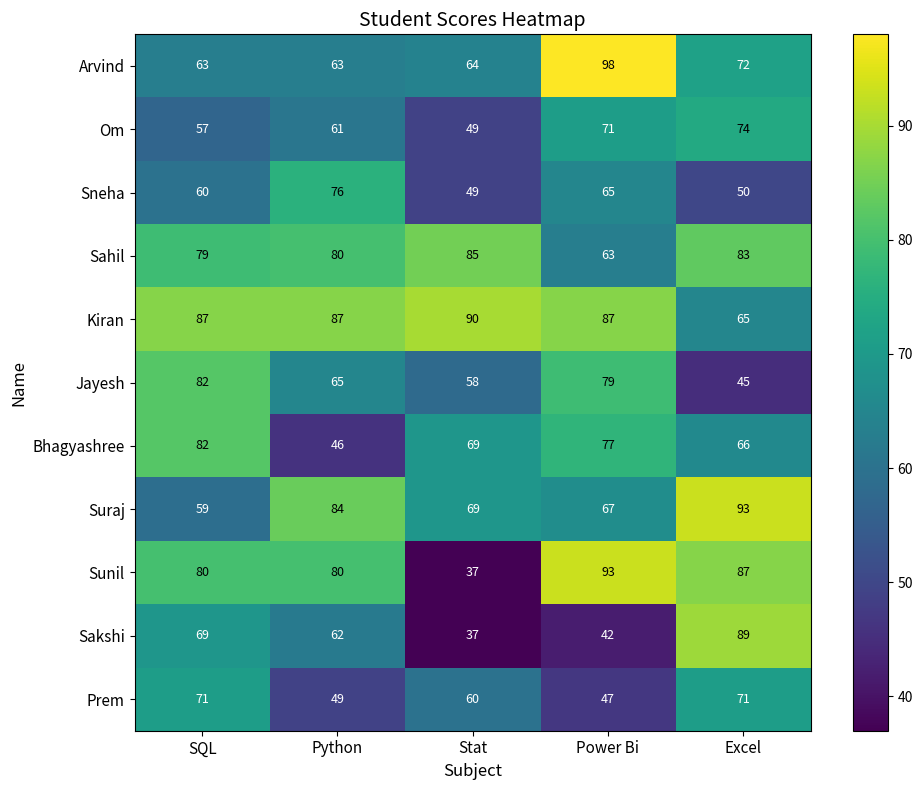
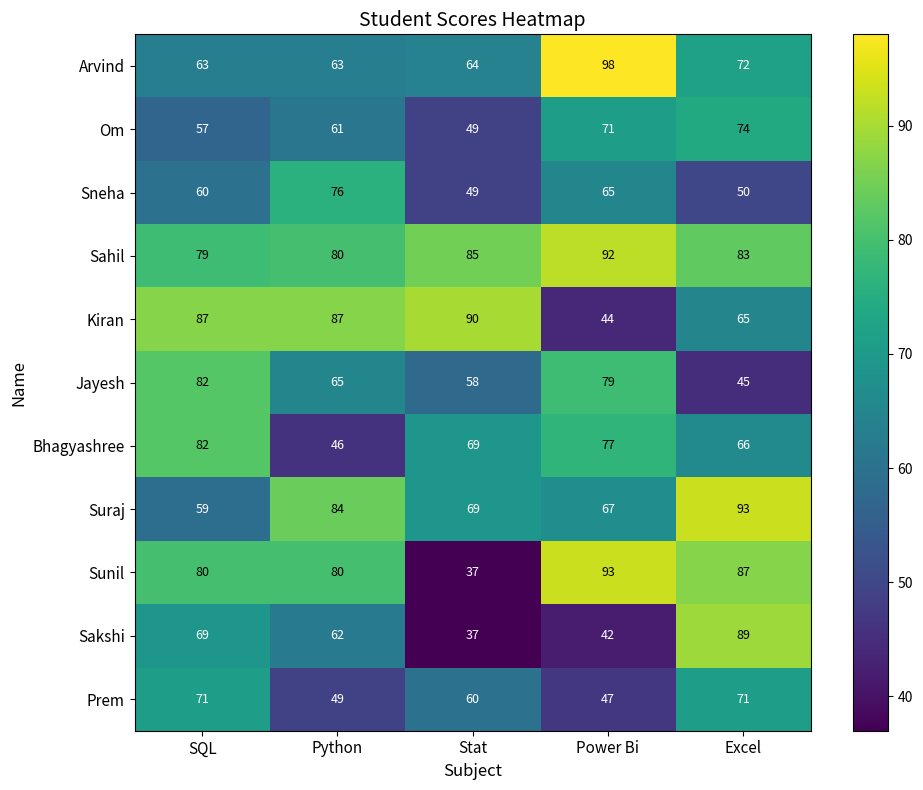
  {
    "Arvind": {
      "SQL": 63,
      "Python": 63,
      "Stat": 64,
      "Power Bi": 98,
      "Excel": 72
    },
    "Om": {
      "SQL": 57,
      "Python": 61,
      "Stat": 49,
      "Power Bi": 71,
      "Excel": 74
    },
    "Sneha": {
      "SQL": 60,
      "Python": 76,
      "Stat": 49,
      "Power Bi": 65,
      "Excel": 50
    },
    "Sahil": {
      "SQL": 79,
      "Python": 80,
      "Stat": 85,
-     "Power Bi": 63,
+     "Power Bi": 92,
      "Excel": 83
    },
    "Kiran": {
      "SQL": 87,
      "Python": 87,
      "Stat": 90,
-     "Power Bi": 87,
+     "Power Bi": 44,
      "Excel": 65
    },
    "Jayesh": {
      "SQL": 82,
      "Python": 65,
      "Stat": 58,
      "Power Bi": 79,
      "Excel": 45
    },
    "Bhagyashree": {
      "SQL": 82,
      "Python": 46,
      "Stat": 69,
      "Power Bi": 77,
      "Excel": 66
    },
    "Suraj": {
      "SQL": 59,
      "Python": 84,
      "Stat": 69,
      "Power Bi": 67,
      "Excel": 93
    },
    "Sunil": {
      "SQL": 80,
      "Python": 80,
      "Stat": 37,
      "Power Bi": 93,
      "Excel": 87
    },
    "Sakshi": {
      "SQL": 69,
      "Python": 62,
      "Stat": 37,
      "Power Bi": 42,
      "Excel": 89
    },
    "Prem": {
      "SQL": 71,
      "Python": 49,
      "Stat": 60,
      "Power Bi": 47,
      "Excel": 71
    }
  }
